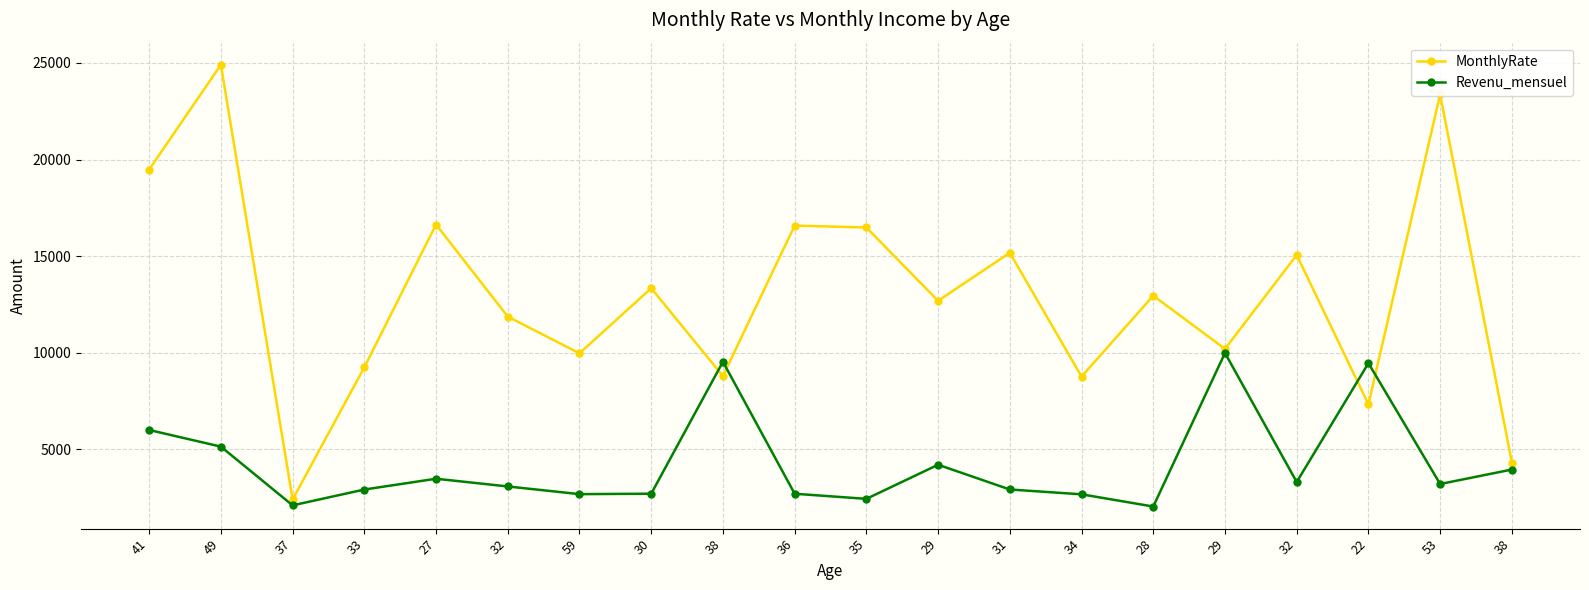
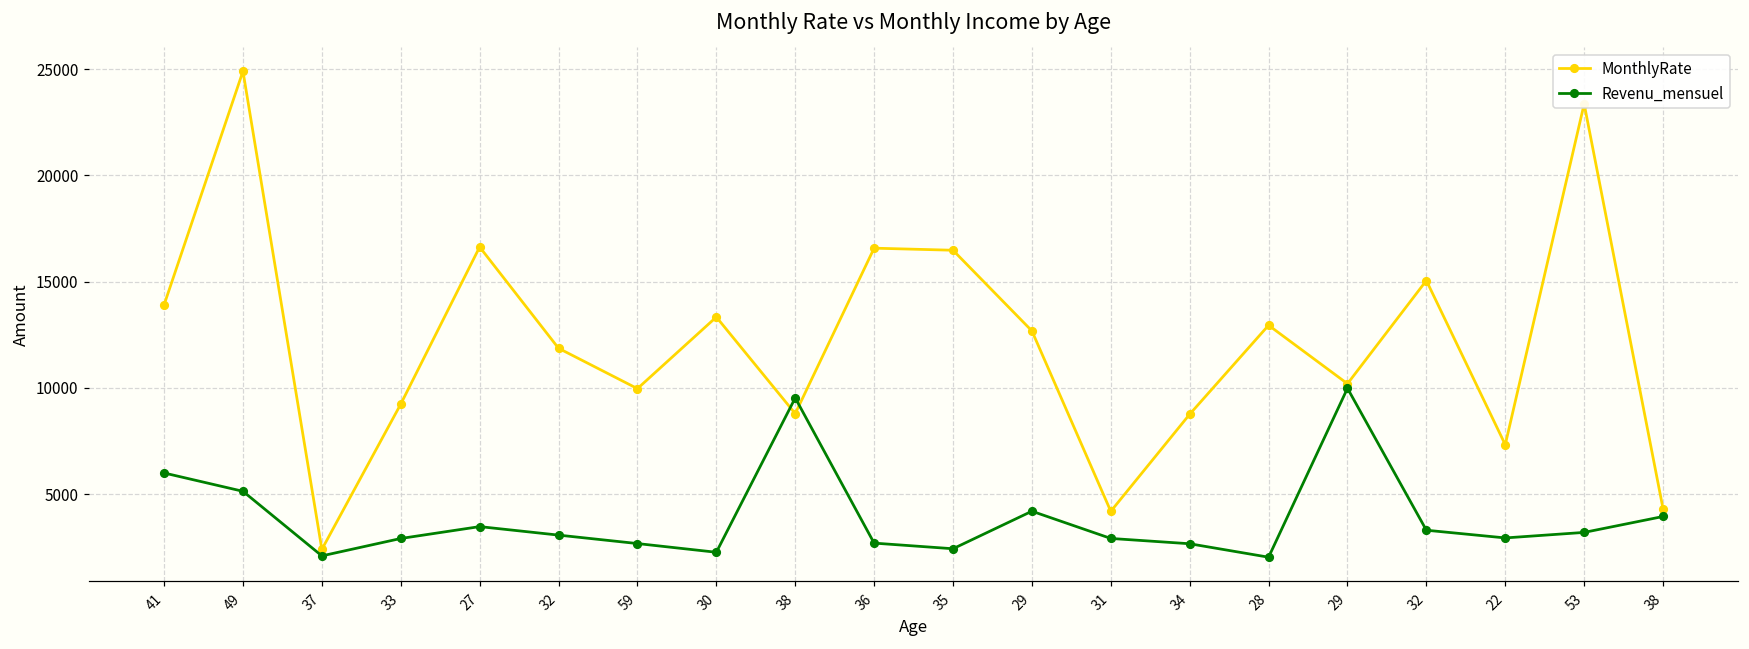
  {
    "MonthlyRate": {
-     "41": 19500,
+     "41": 13900,
      "49": 24900,
      "37": 2400,
      "33": 9200,
      "27": 16600,
      "59": 10000,
      "30": 13300,
      "36": 16600,
      "35": 16500,
-     "31": 15200,
+     "31": 4200,
      "34": 8800,
      "28": 12900,
      "22": 7300
    },
    "Revenu_mensuel": {
      "41": 6000,
      "49": 5100,
      "37": 2100,
      "33": 2900,
      "27": 3500,
      "59": 2700,
-     "30": 2700,
+     "30": 2300,
      "36": 2700,
      "35": 2400,
      "31": 2900,
      "34": 2700,
      "28": 2000,
-     "22": 9500,
+     "22": 2900,
      "53": 3200
    }
  }
